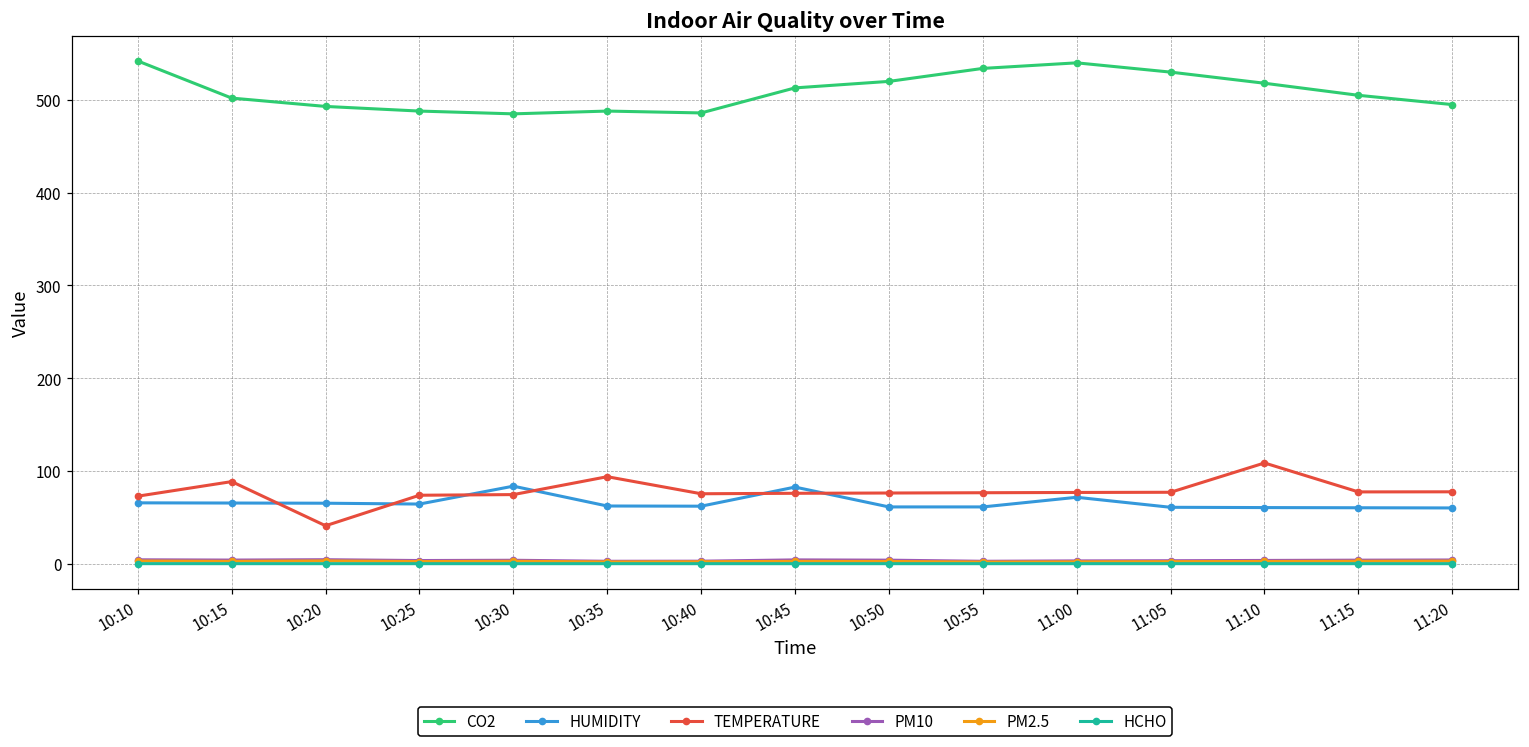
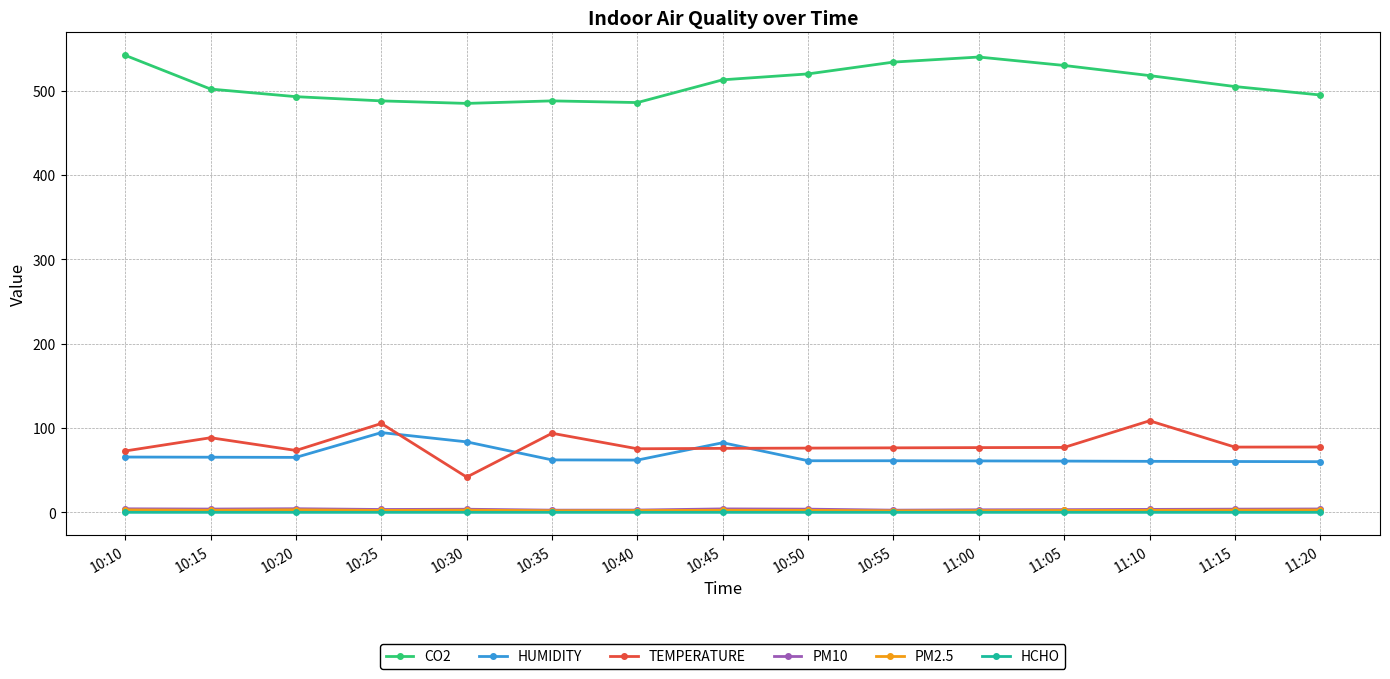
  {
    "HUMIDITY": {
      "10:10": 70,
      "10:15": 70,
      "10:20": 70,
-     "10:25": 60,
+     "10:25": 90,
      "10:30": 80,
      "10:35": 60,
      "10:40": 60,
      "10:45": 80,
      "10:50": 60,
      "10:55": 60,
-     "11:00": 70,
+     "11:00": 60,
      "11:05": 60,
      "11:10": 60,
      "11:15": 60,
      "11:20": 60
    },
    "TEMPERATURE": {
      "10:10": 70,
      "10:15": 90,
-     "10:20": 40,
-     "10:25": 70,
-     "10:30": 70,
+     "10:20": 70,
+     "10:25": 110,
+     "10:30": 40,
      "10:35": 90,
      "10:40": 80,
      "10:45": 80,
      "10:50": 80,
      "10:55": 80,
      "11:00": 80,
      "11:05": 80,
      "11:10": 110,
      "11:15": 80,
      "11:20": 80
    }
  }
